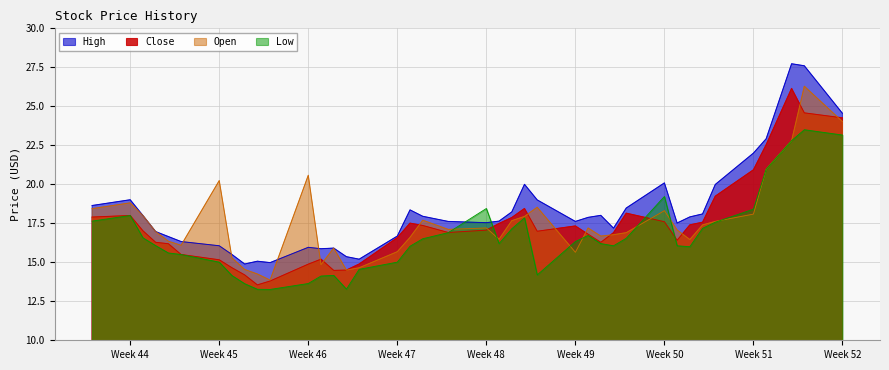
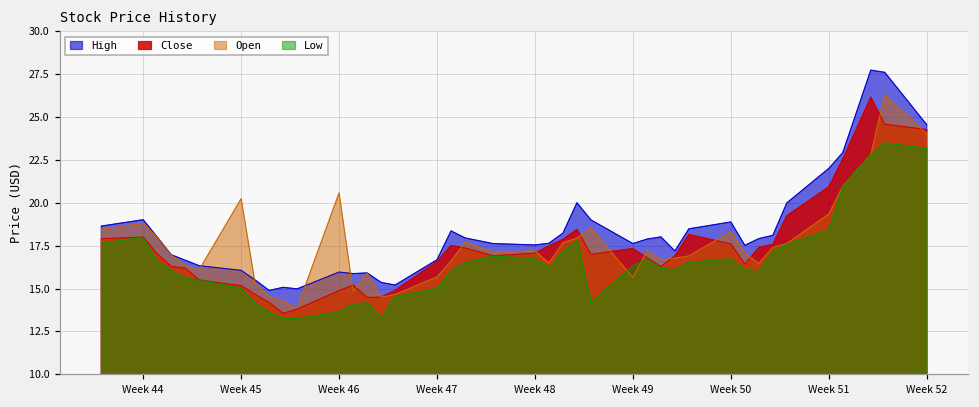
  {
    "High": {
      "Week 44": 19.0,
      "Week 45": 16.1,
      "Week 46": 16.0,
      "Week 48": 17.5,
      "Week 49": 17.6,
-     "Week 50": 20.1,
+     "Week 50": 18.9,
      "Week 51": 22.0,
      "Week 52": 24.6
    },
    "Close": {
      "Week 46": 14.9,
      "Week 49": 17.3,
      "Week 50": 17.6,
      "Week 51": 20.9,
      "Week 52": 24.3
    },
    "Open": {
      "Week 44": 18.8,
      "Week 45": 20.2,
      "Week 46": 20.6,
      "Week 47": 15.7,
      "Week 49": 15.6,
      "Week 50": 18.3,
-     "Week 51": 18.1,
+     "Week 51": 19.3,
      "Week 52": 24.0
    },
    "Low": {
      "Week 46": 13.6,
      "Week 47": 15.0,
-     "Week 48": 18.5,
+     "Week 48": 16.8,
      "Week 49": 16.3,
-     "Week 50": 19.2,
+     "Week 50": 16.7,
      "Week 51": 18.4,
      "Week 52": 23.2
    }
  }
